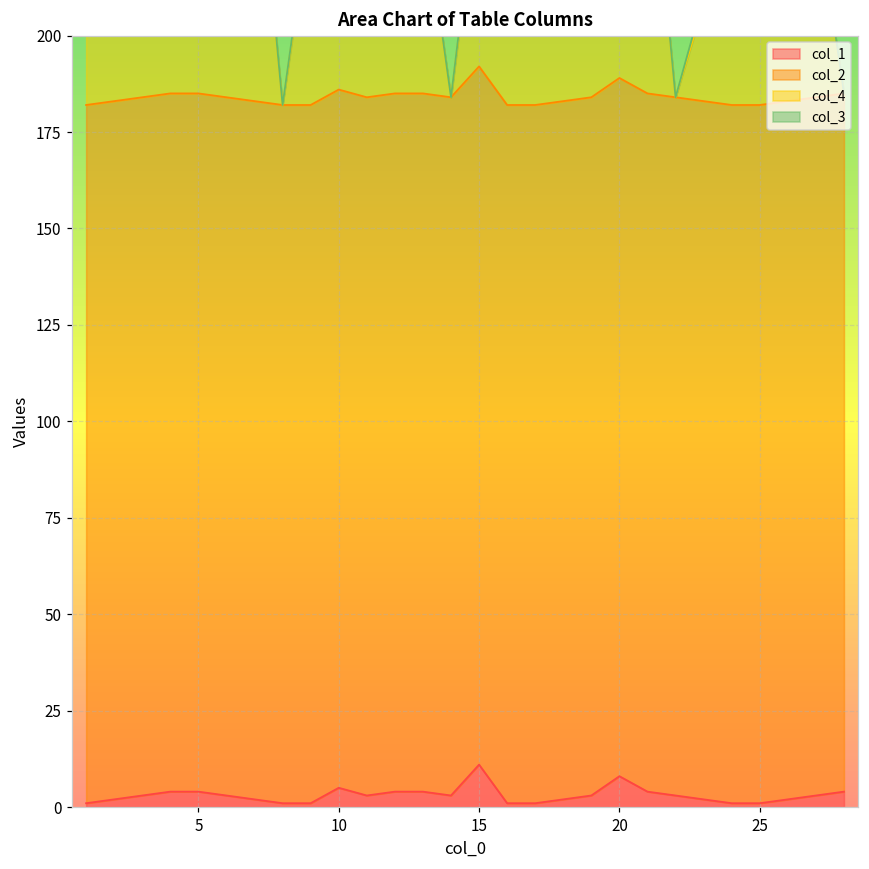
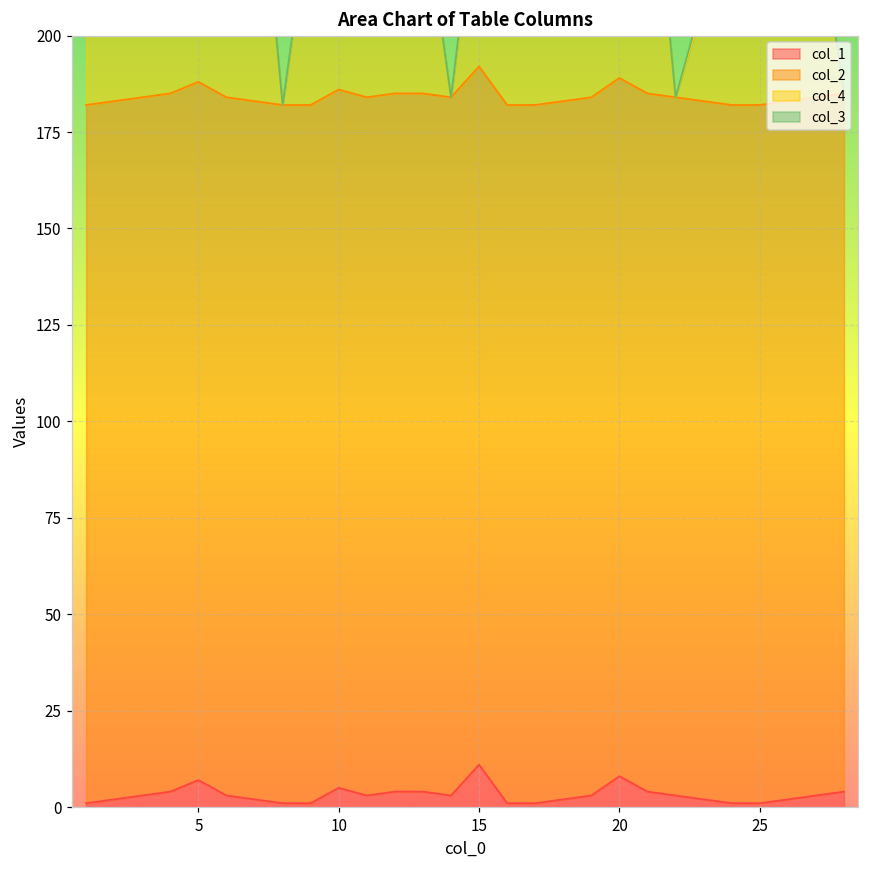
  {
    "col_1": {
-     "5": 4,
+     "5": 7,
      "10": 5,
      "15": 11,
      "20": 8,
      "25": 1
    }
  }
